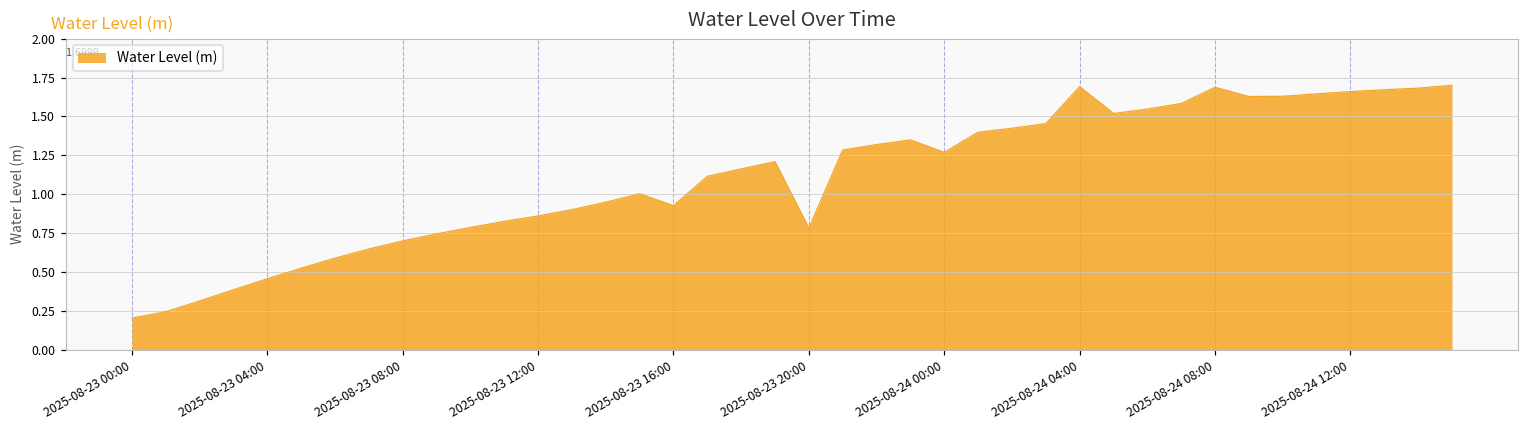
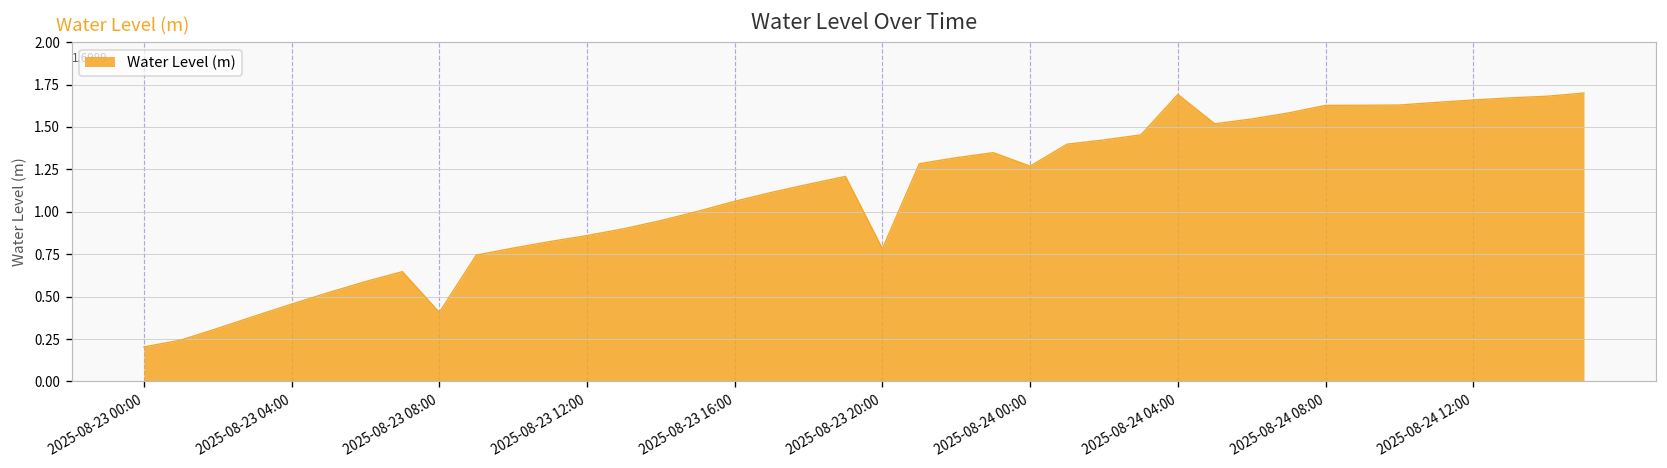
  {
    "2025-08-23 00:00": 0.20,
    "2025-08-23 04:00": 0.46,
-   "2025-08-23 08:00": 0.70,
+   "2025-08-23 08:00": 0.41,
    "2025-08-23 12:00": 0.86,
-   "2025-08-23 16:00": 0.93,
+   "2025-08-23 16:00": 1.06,
    "2025-08-23 20:00": 0.78,
    "2025-08-24 00:00": 1.27,
    "2025-08-24 04:00": 1.69,
-   "2025-08-24 08:00": 1.69,
+   "2025-08-24 08:00": 1.63,
    "2025-08-24 12:00": 1.66
  }
